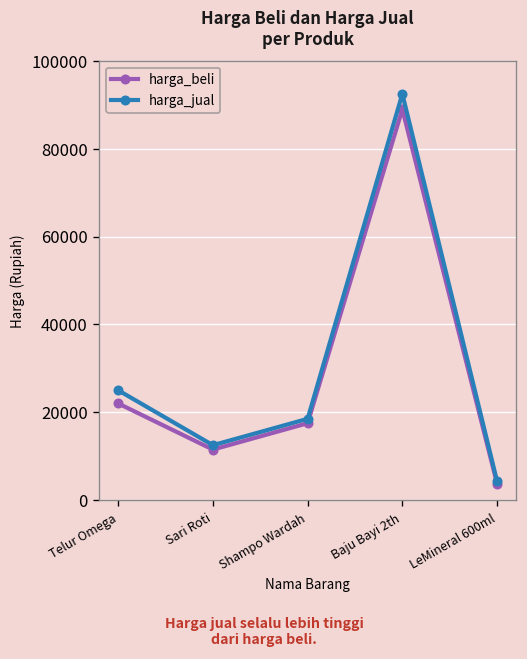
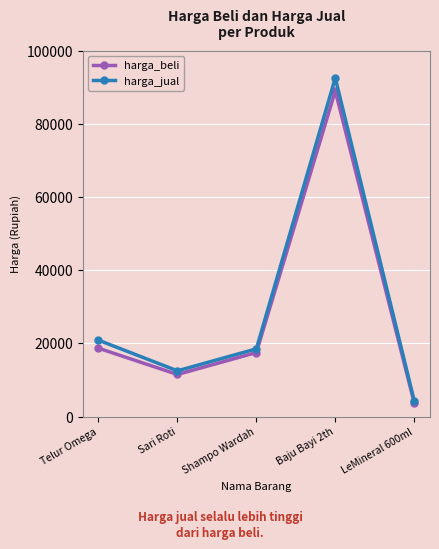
  {
    "harga_beli": {
-     "Telur Omega": 22000,
+     "Telur Omega": 19000,
      "Sari Roti": 12000,
      "Shampo Wardah": 18000,
      "Baju Bayi 2th": 89000
    },
    "harga_jual": {
-     "Telur Omega": 25000,
+     "Telur Omega": 21000,
      "Sari Roti": 13000,
      "Shampo Wardah": 19000,
      "Baju Bayi 2th": 93000
    }
  }
